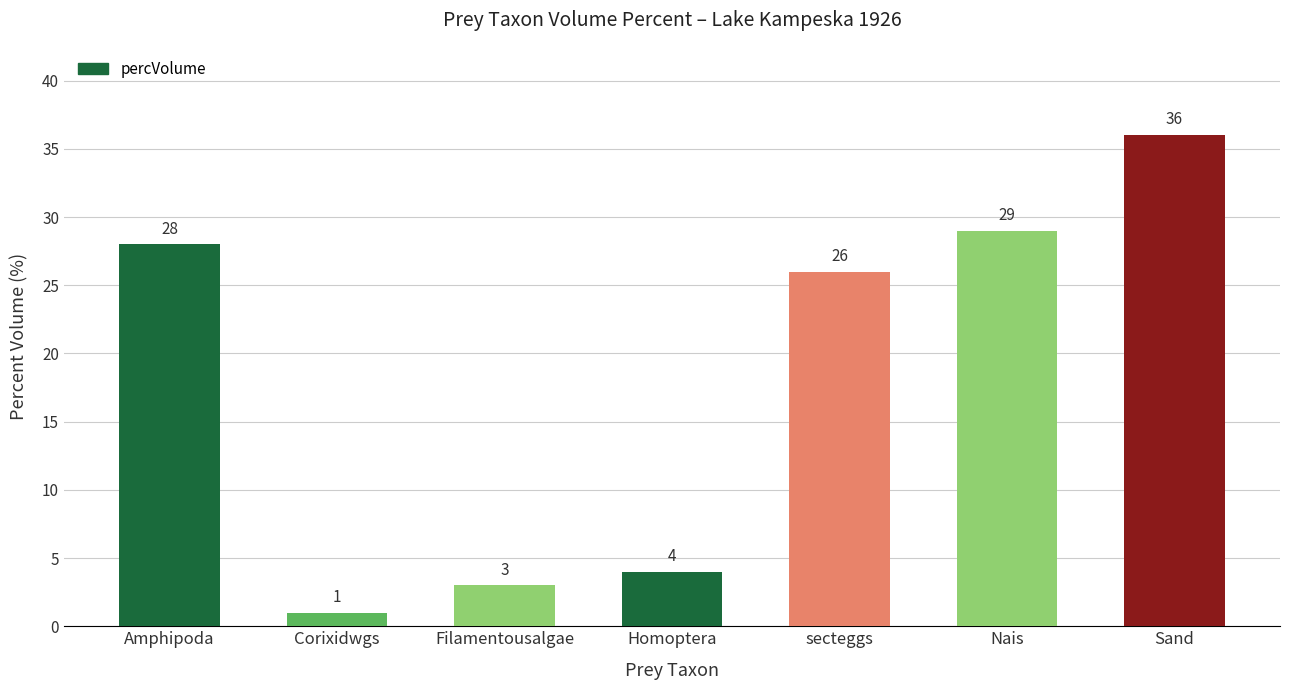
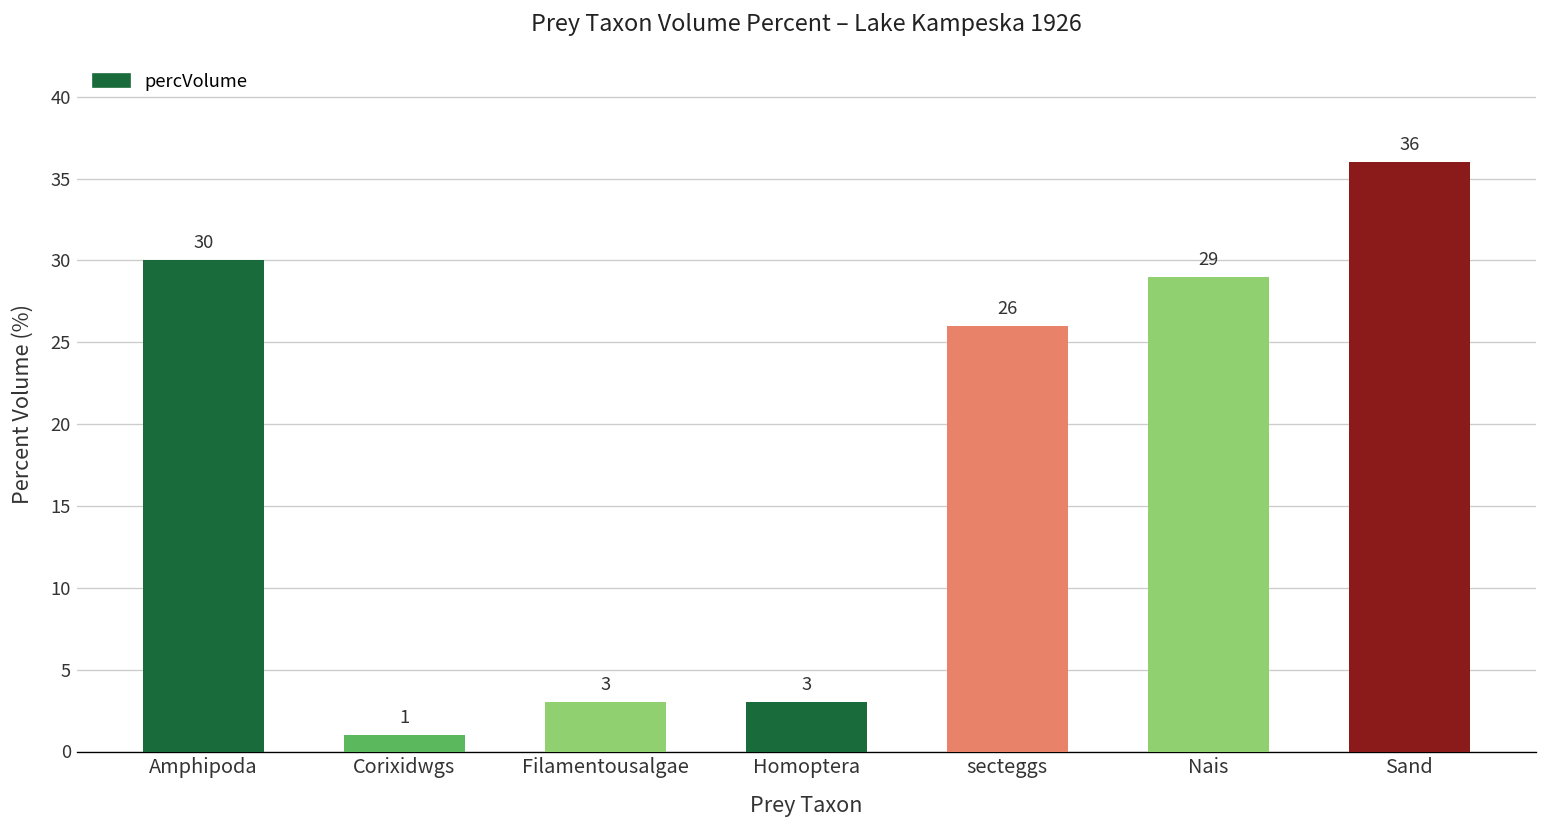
  {
-   "Amphipoda": 28,
+   "Amphipoda": 30,
    "Corixidwgs": 1,
    "Filamentousalgae": 3,
-   "Homoptera": 4,
+   "Homoptera": 3,
    "secteggs": 26,
    "Nais": 29,
    "Sand": 36
  }
